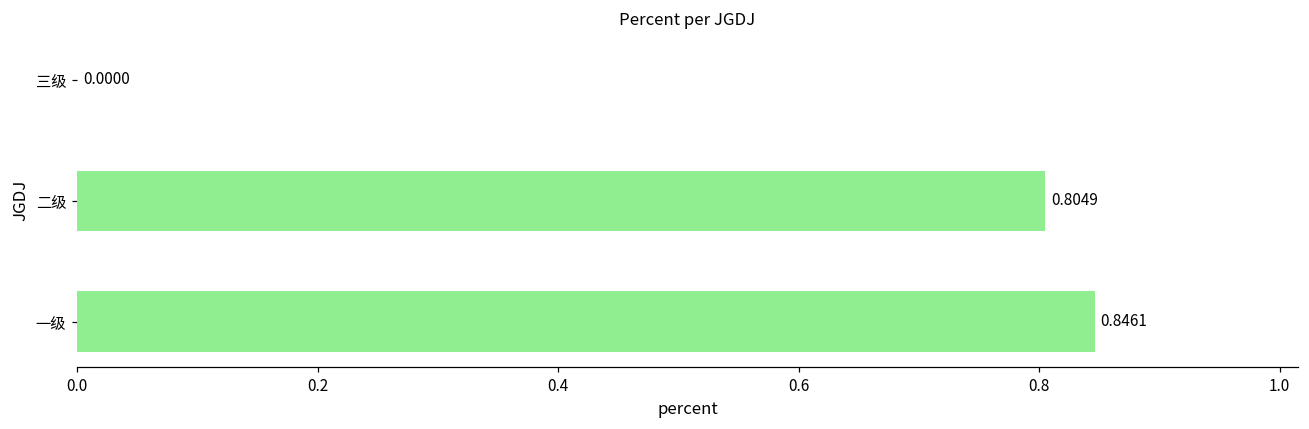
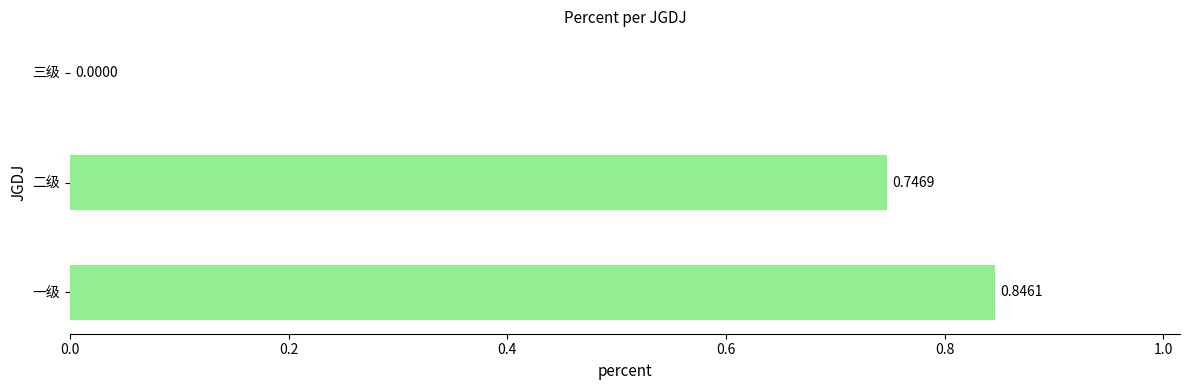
  {
    "三级": 0.0000,
-   "二级": 0.8049,
+   "二级": 0.7469,
    "一级": 0.8461
  }
